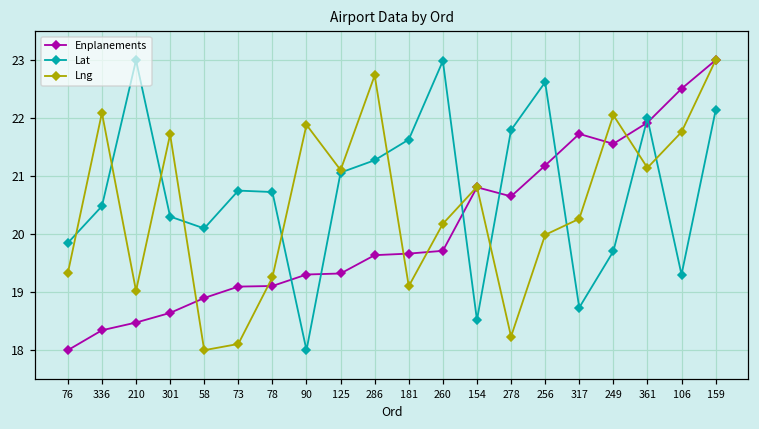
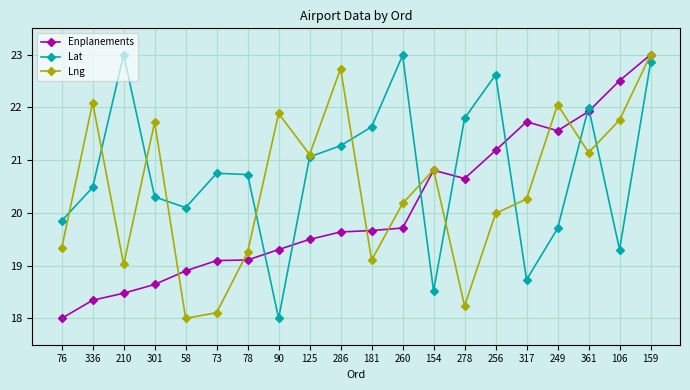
  {
    "Enplanements": {
      "76": 18.0,
      "336": 18.3,
      "210": 18.5,
      "301": 18.6,
      "58": 18.9,
      "73": 19.1,
      "78": 19.1,
      "90": 19.3,
-     "125": 19.3,
+     "125": 19.5,
      "286": 19.6,
      "181": 19.7,
      "260": 19.7,
      "278": 20.7,
      "256": 21.2,
      "317": 21.7,
      "249": 21.6,
      "361": 21.9,
      "106": 22.5
    },
    "Lat": {
      "76": 19.8,
      "336": 20.5,
      "301": 20.3,
      "58": 20.1,
      "73": 20.8,
      "78": 20.7,
      "90": 18.0,
      "286": 21.3,
      "181": 21.6,
      "260": 23.0,
      "154": 18.5,
      "278": 21.8,
      "256": 22.6,
      "317": 18.7,
      "249": 19.7,
      "361": 22.0,
      "106": 19.3,
-     "159": 22.1
+     "159": 22.9
    },
    "Lng": {
      "76": 19.3,
      "336": 22.1,
      "210": 19.0,
      "301": 21.7,
      "58": 18.0,
      "73": 18.1,
      "78": 19.3,
      "90": 21.9,
      "286": 22.7,
      "181": 19.1,
      "260": 20.2,
      "278": 18.2,
      "256": 20.0,
      "317": 20.3,
      "249": 22.1,
      "361": 21.1,
      "106": 21.8
    }
  }
